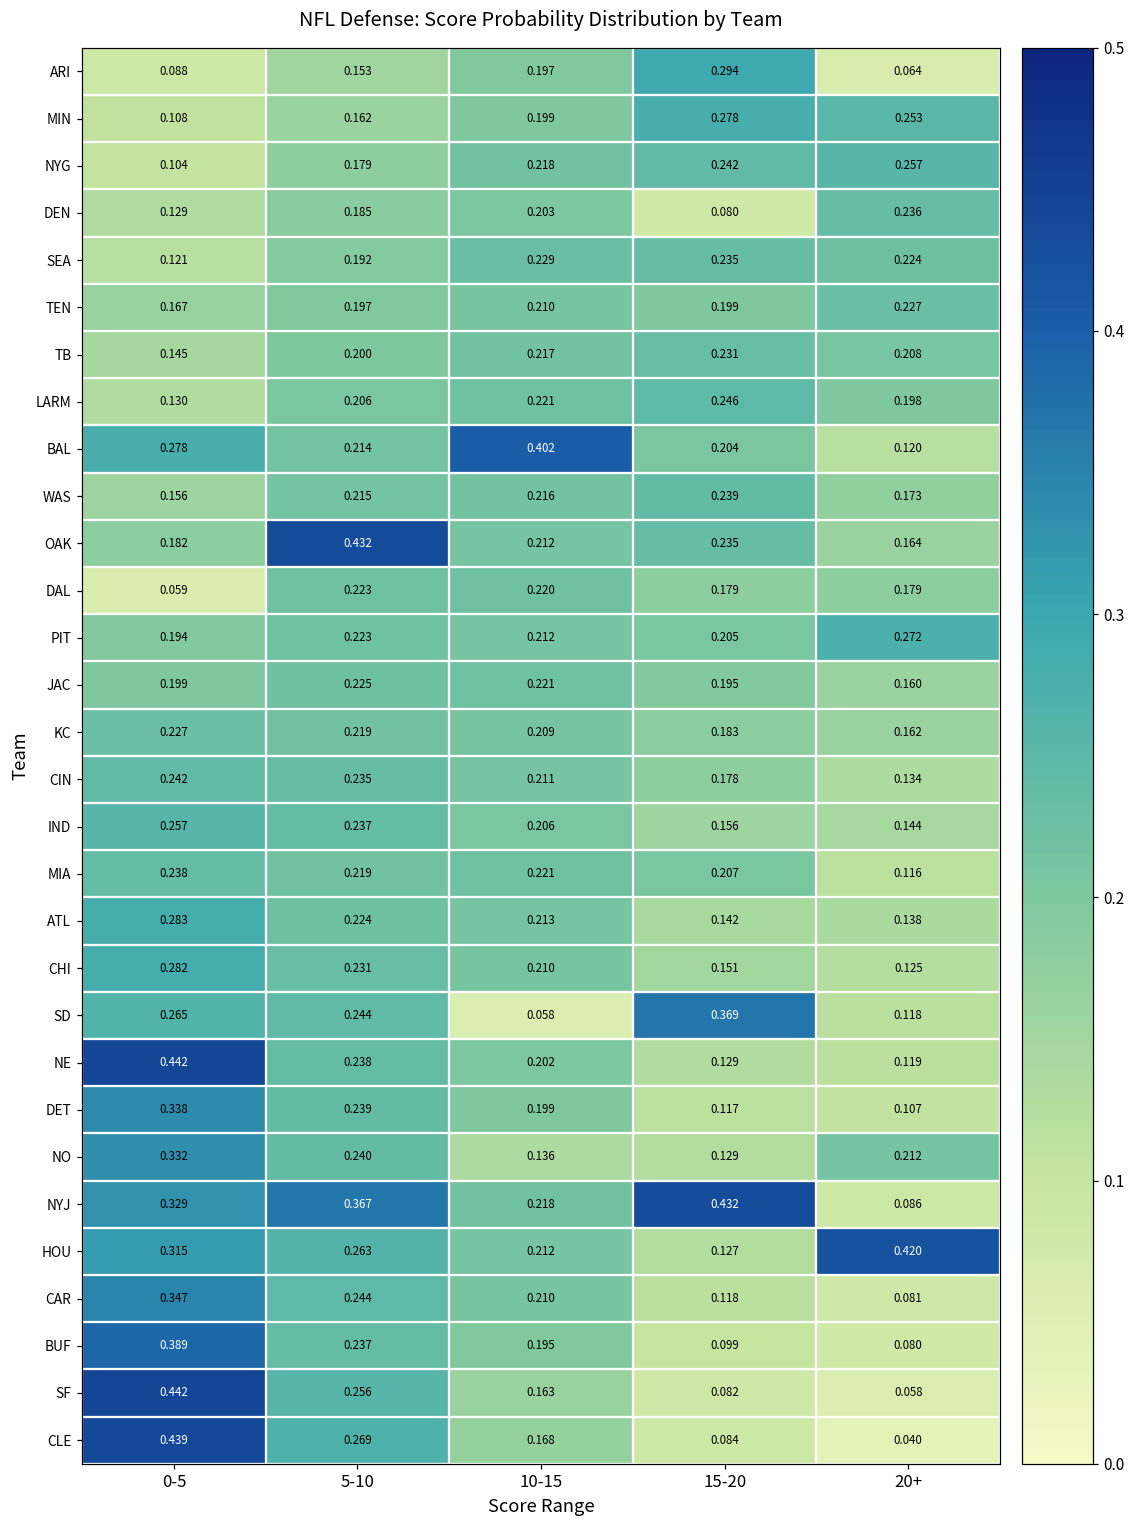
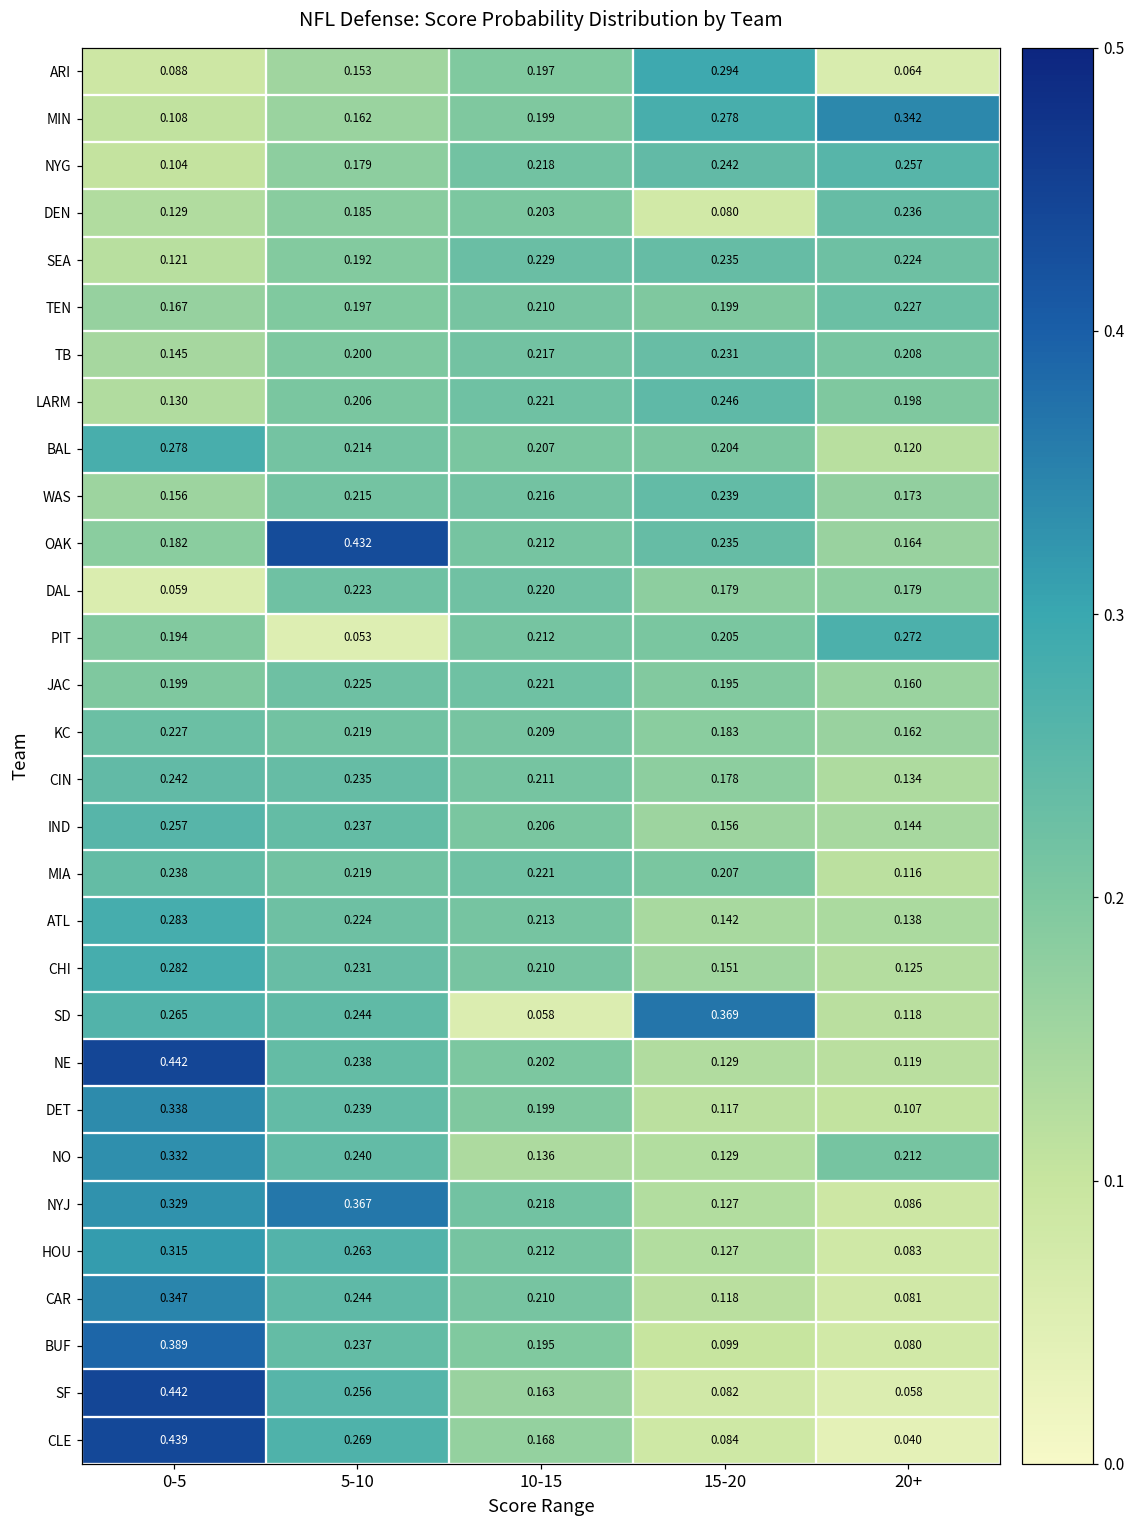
  {
    "ARI": {
      "0-5": 0.088,
      "5-10": 0.153,
      "10-15": 0.197,
      "15-20": 0.294,
      "20+": 0.064
    },
    "MIN": {
      "0-5": 0.108,
      "5-10": 0.162,
      "10-15": 0.199,
      "15-20": 0.278,
-     "20+": 0.253
+     "20+": 0.342
    },
    "NYG": {
      "0-5": 0.104,
      "5-10": 0.179,
      "10-15": 0.218,
      "15-20": 0.242,
      "20+": 0.257
    },
    "DEN": {
      "0-5": 0.129,
      "5-10": 0.185,
      "10-15": 0.203,
      "15-20": 0.080,
      "20+": 0.236
    },
    "SEA": {
      "0-5": 0.121,
      "5-10": 0.192,
      "10-15": 0.229,
      "15-20": 0.235,
      "20+": 0.224
    },
    "TEN": {
      "0-5": 0.167,
      "5-10": 0.197,
      "10-15": 0.210,
      "15-20": 0.199,
      "20+": 0.227
    },
    "TB": {
      "0-5": 0.145,
      "5-10": 0.200,
      "10-15": 0.217,
      "15-20": 0.231,
      "20+": 0.208
    },
    "LARM": {
      "0-5": 0.130,
      "5-10": 0.206,
      "10-15": 0.221,
      "15-20": 0.246,
      "20+": 0.198
    },
    "BAL": {
      "0-5": 0.278,
      "5-10": 0.214,
-     "10-15": 0.402,
+     "10-15": 0.207,
      "15-20": 0.204,
      "20+": 0.120
    },
    "WAS": {
      "0-5": 0.156,
      "5-10": 0.215,
      "10-15": 0.216,
      "15-20": 0.239,
      "20+": 0.173
    },
    "OAK": {
      "0-5": 0.182,
      "5-10": 0.432,
      "10-15": 0.212,
      "15-20": 0.235,
      "20+": 0.164
    },
    "DAL": {
      "0-5": 0.059,
      "5-10": 0.223,
      "10-15": 0.220,
      "15-20": 0.179,
      "20+": 0.179
    },
    "PIT": {
      "0-5": 0.194,
-     "5-10": 0.223,
+     "5-10": 0.053,
      "10-15": 0.212,
      "15-20": 0.205,
      "20+": 0.272
    },
    "JAC": {
      "0-5": 0.199,
      "5-10": 0.225,
      "10-15": 0.221,
      "15-20": 0.195,
      "20+": 0.160
    },
    "KC": {
      "0-5": 0.227,
      "5-10": 0.219,
      "10-15": 0.209,
      "15-20": 0.183,
      "20+": 0.162
    },
    "CIN": {
      "0-5": 0.242,
      "5-10": 0.235,
      "10-15": 0.211,
      "15-20": 0.178,
      "20+": 0.134
    },
    "IND": {
      "0-5": 0.257,
      "5-10": 0.237,
      "10-15": 0.206,
      "15-20": 0.156,
      "20+": 0.144
    },
    "MIA": {
      "0-5": 0.238,
      "5-10": 0.219,
      "10-15": 0.221,
      "15-20": 0.207,
      "20+": 0.116
    },
    "ATL": {
      "0-5": 0.283,
      "5-10": 0.224,
      "10-15": 0.213,
      "15-20": 0.142,
      "20+": 0.138
    },
    "CHI": {
      "0-5": 0.282,
      "5-10": 0.231,
      "10-15": 0.210,
      "15-20": 0.151,
      "20+": 0.125
    },
    "SD": {
      "0-5": 0.265,
      "5-10": 0.244,
      "10-15": 0.058,
      "15-20": 0.369,
      "20+": 0.118
    },
    "NE": {
      "0-5": 0.442,
      "5-10": 0.238,
      "10-15": 0.202,
      "15-20": 0.129,
      "20+": 0.119
    },
    "DET": {
      "0-5": 0.338,
      "5-10": 0.239,
      "10-15": 0.199,
      "15-20": 0.117,
      "20+": 0.107
    },
    "NO": {
      "0-5": 0.332,
      "5-10": 0.240,
      "10-15": 0.136,
      "15-20": 0.129,
      "20+": 0.212
    },
    "NYJ": {
      "0-5": 0.329,
      "5-10": 0.367,
      "10-15": 0.218,
-     "15-20": 0.432,
+     "15-20": 0.127,
      "20+": 0.086
    },
    "HOU": {
      "0-5": 0.315,
      "5-10": 0.263,
      "10-15": 0.212,
      "15-20": 0.127,
-     "20+": 0.420
+     "20+": 0.083
    },
    "CAR": {
      "0-5": 0.347,
      "5-10": 0.244,
      "10-15": 0.210,
      "15-20": 0.118,
      "20+": 0.081
    },
    "BUF": {
      "0-5": 0.389,
      "5-10": 0.237,
      "10-15": 0.195,
      "15-20": 0.099,
      "20+": 0.080
    },
    "SF": {
      "0-5": 0.442,
      "5-10": 0.256,
      "10-15": 0.163,
      "15-20": 0.082,
      "20+": 0.058
    },
    "CLE": {
      "0-5": 0.439,
      "5-10": 0.269,
      "10-15": 0.168,
      "15-20": 0.084,
      "20+": 0.040
    }
  }
